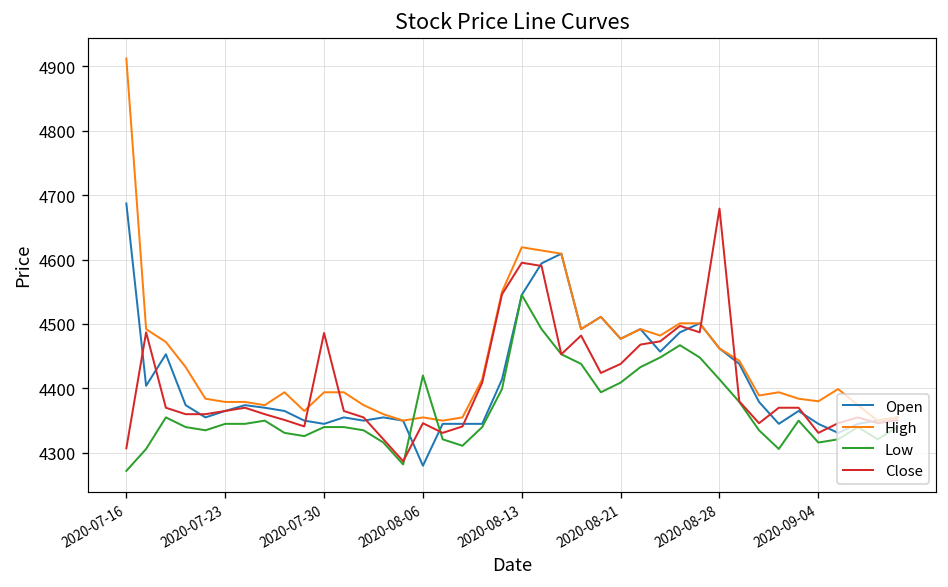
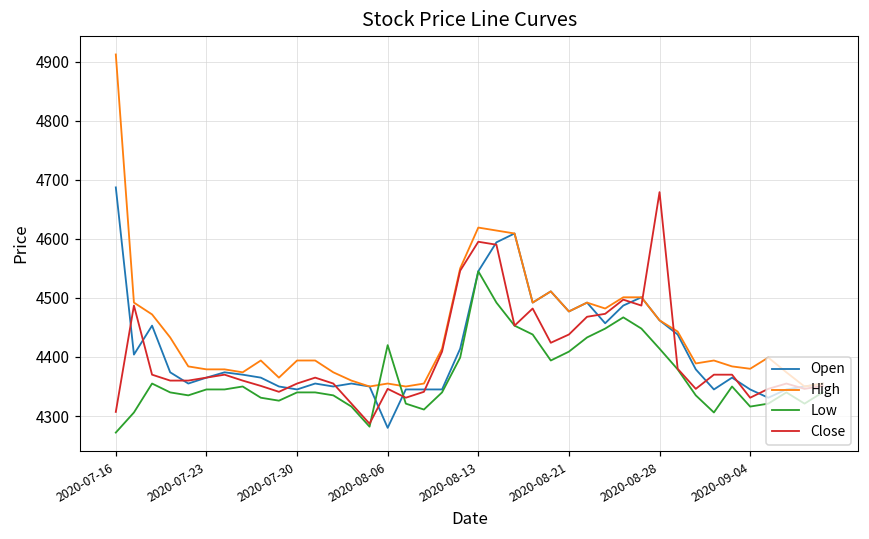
  {
    "Open": {
      "2020-07-16": 4690,
      "2020-07-30": 4350,
      "2020-08-06": 4280,
      "2020-09-04": 4350
    },
    "High": {
      "2020-07-16": 4910,
      "2020-07-23": 4380,
      "2020-07-30": 4390,
      "2020-08-06": 4360,
      "2020-08-13": 4620,
      "2020-09-04": 4380
    },
    "Low": {
      "2020-07-16": 4270,
      "2020-07-23": 4350,
      "2020-07-30": 4340,
      "2020-08-06": 4420,
      "2020-08-21": 4410,
      "2020-08-28": 4410,
      "2020-09-04": 4320
    },
    "Close": {
      "2020-07-16": 4310,
-     "2020-07-30": 4490,
+     "2020-07-30": 4360,
      "2020-08-06": 4350,
      "2020-08-13": 4600,
      "2020-08-21": 4440,
      "2020-08-28": 4680,
      "2020-09-04": 4330
    }
  }
